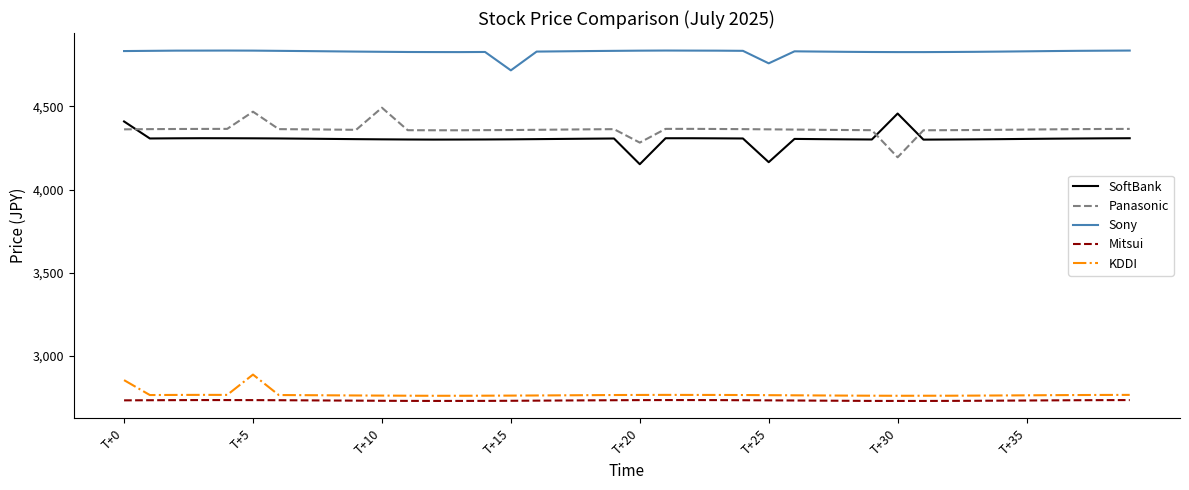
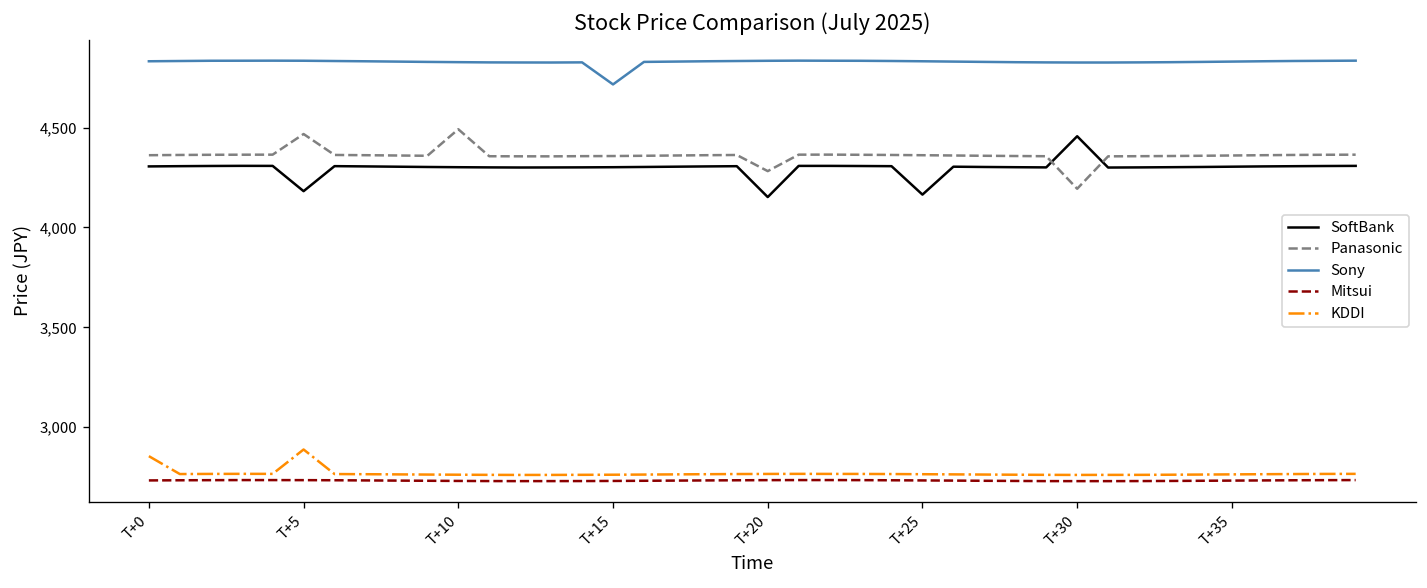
  {
    "SoftBank": {
-     "T+0": "4,410",
-     "T+5": "4,310",
+     "T+0": "4,310",
+     "T+5": "4,180",
      "T+10": "4,300",
      "T+15": "4,300",
      "T+20": "4,150",
      "T+25": "4,160",
      "T+30": "4,460",
      "T+35": "4,300"
    },
    "Panasonic": {
      "T+0": "4,360",
      "T+5": "4,470",
      "T+10": "4,490",
      "T+15": "4,360",
      "T+20": "4,280",
      "T+25": "4,360",
      "T+30": "4,190",
      "T+35": "4,360"
    },
    "Sony": {
      "T+0": "4,830",
      "T+5": "4,830",
      "T+10": "4,830",
      "T+15": "4,720",
      "T+20": "4,830",
-     "T+25": "4,760",
+     "T+25": "4,830",
      "T+30": "4,830",
      "T+35": "4,830"
    },
    "Mitsui": {
      "T+0": "2,730",
      "T+5": "2,740",
      "T+10": "2,730",
      "T+15": "2,730",
      "T+20": "2,740",
      "T+25": "2,730",
      "T+30": "2,730",
      "T+35": "2,730"
    },
    "KDDI": {
      "T+0": "2,860",
      "T+5": "2,890",
      "T+10": "2,760",
      "T+15": "2,760",
      "T+20": "2,770",
      "T+25": "2,770",
      "T+30": "2,760",
      "T+35": "2,760"
    }
  }
